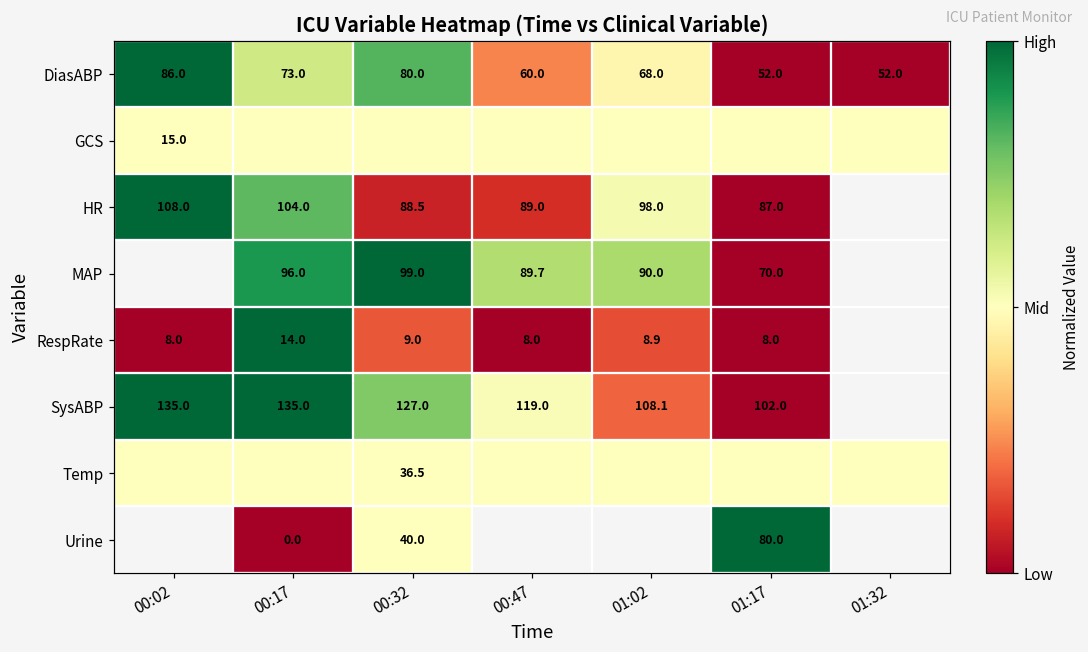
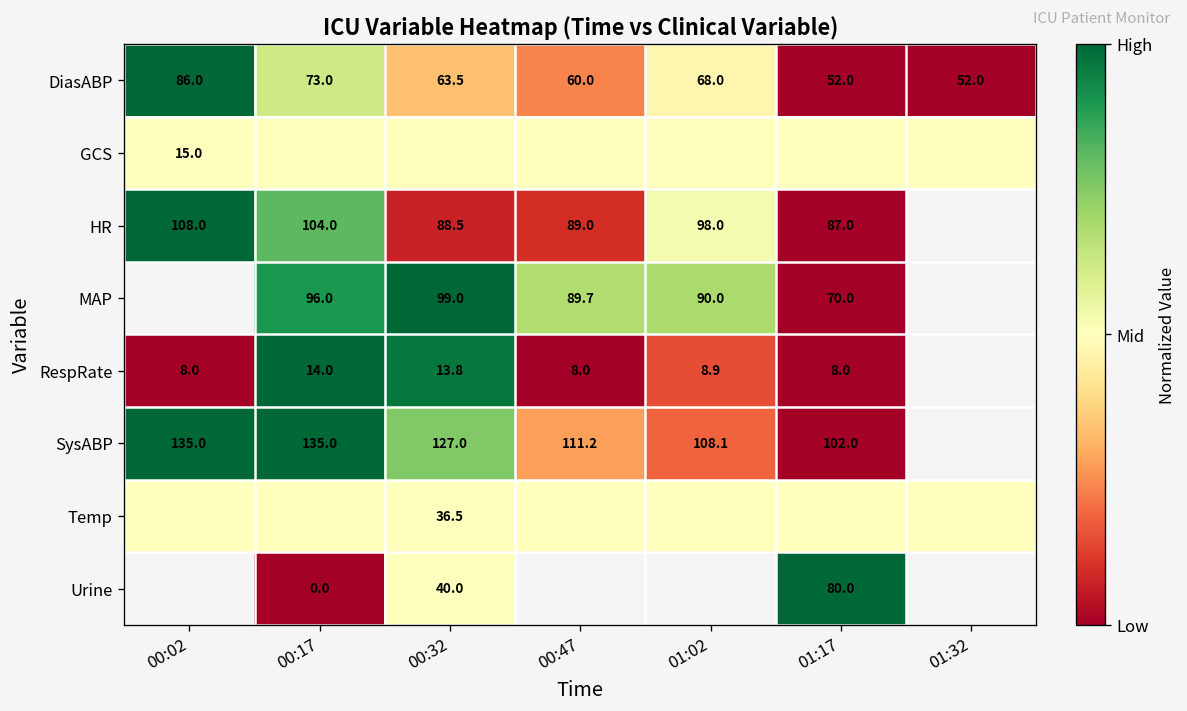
  {
    "DiasABP": {
      "00:02": 86.0,
      "00:17": 73.0,
-     "00:32": 80.0,
+     "00:32": 63.5,
      "00:47": 60.0,
      "01:02": 68.0,
      "01:17": 52.0,
      "01:32": 52.0
    },
    "GCS": {
      "00:02": 15.0
    },
    "HR": {
      "00:02": 108.0,
      "00:17": 104.0,
      "00:32": 88.5,
      "00:47": 89.0,
      "01:02": 98.0,
      "01:17": 87.0
    },
    "MAP": {
      "00:17": 96.0,
      "00:32": 99.0,
      "00:47": 89.7,
      "01:02": 90.0,
      "01:17": 70.0
    },
    "RespRate": {
      "00:02": 8.0,
      "00:17": 14.0,
-     "00:32": 9.0,
+     "00:32": 13.8,
      "00:47": 8.0,
      "01:02": 8.9,
      "01:17": 8.0
    },
    "SysABP": {
      "00:02": 135.0,
      "00:17": 135.0,
      "00:32": 127.0,
-     "00:47": 119.0,
+     "00:47": 111.2,
      "01:02": 108.1,
      "01:17": 102.0
    },
    "Temp": {
      "00:32": 36.5
    },
    "Urine": {
      "00:17": 0.0,
      "00:32": 40.0,
      "01:17": 80.0
    }
  }
